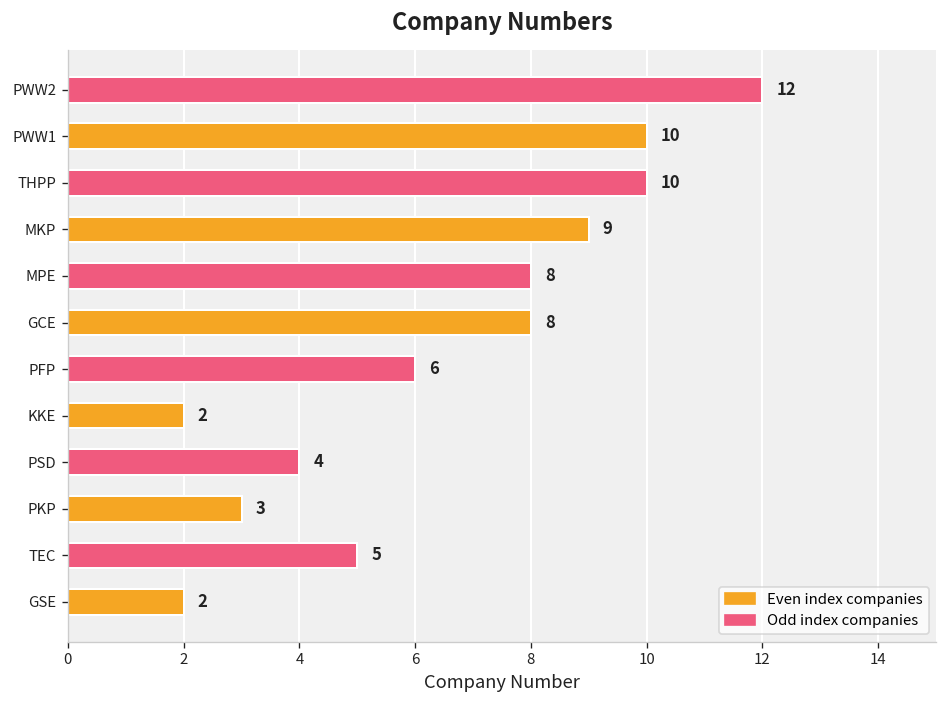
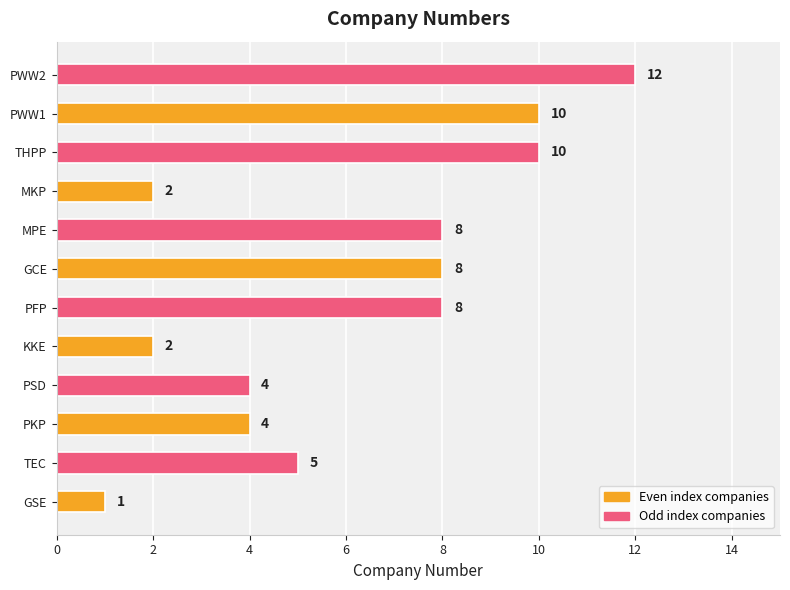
  {
    "PWW2": 12,
    "PWW1": 10,
    "THPP": 10,
-   "MKP": 9,
+   "MKP": 2,
    "MPE": 8,
    "GCE": 8,
-   "PFP": 6,
+   "PFP": 8,
    "KKE": 2,
    "PSD": 4,
-   "PKP": 3,
+   "PKP": 4,
    "TEC": 5,
-   "GSE": 2
+   "GSE": 1
  }
